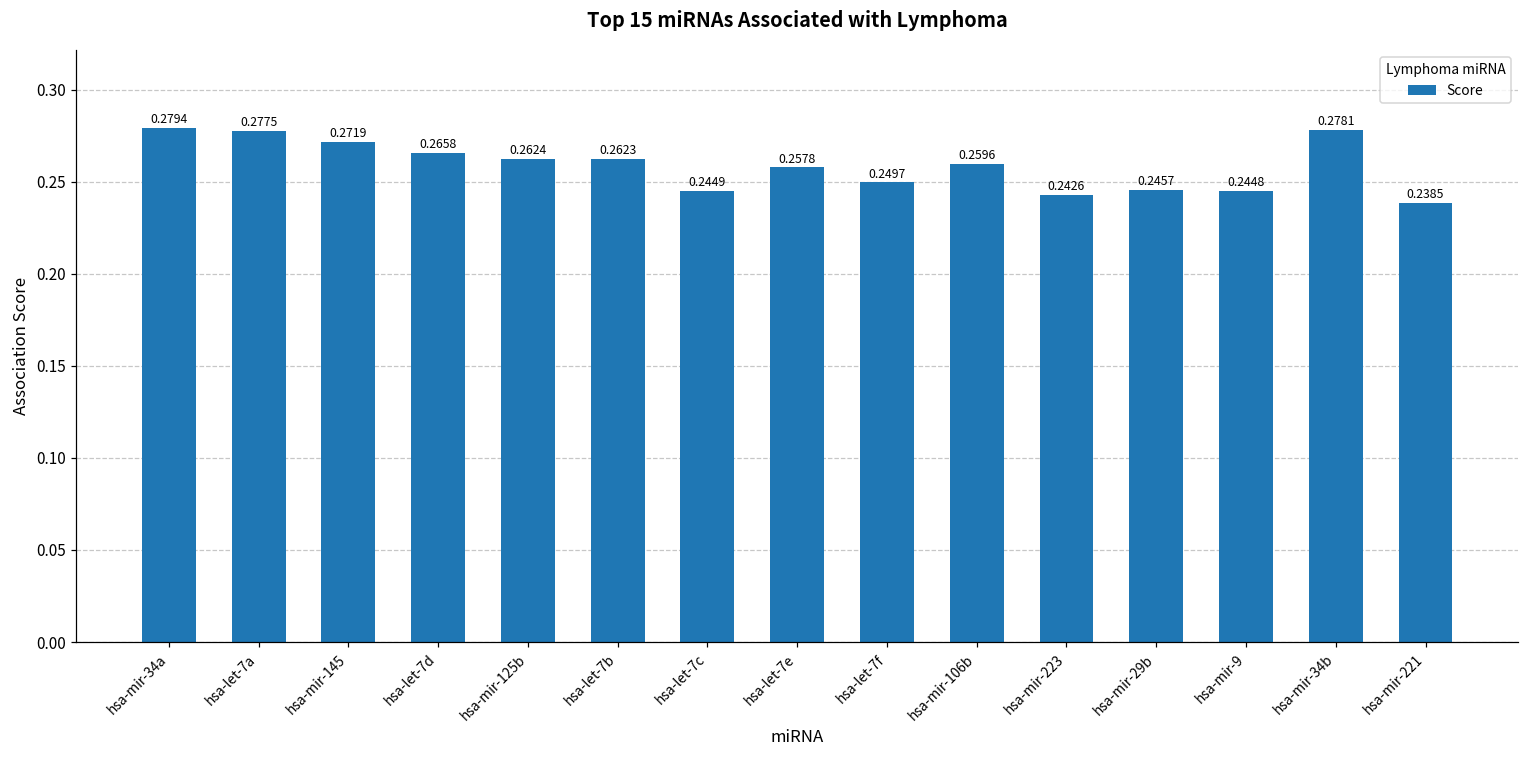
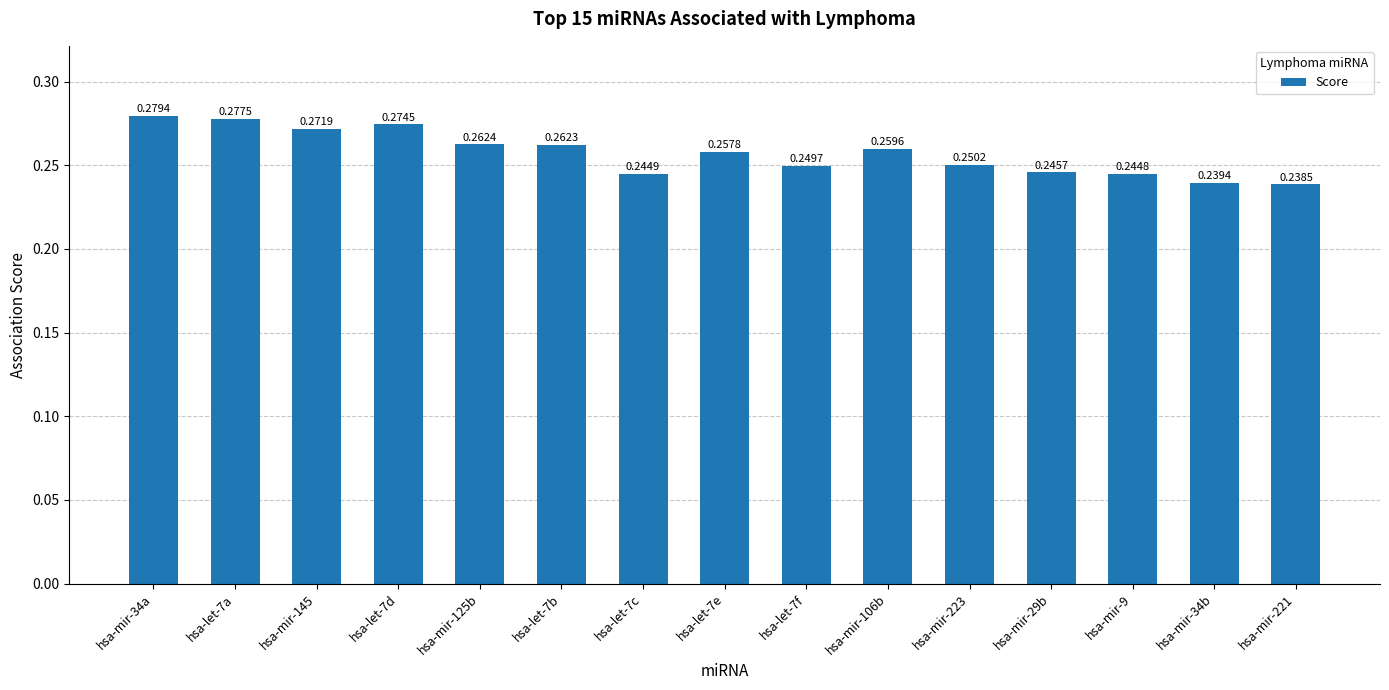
  {
    "hsa-mir-34a": 0.2794,
    "hsa-let-7a": 0.2775,
    "hsa-mir-145": 0.2719,
-   "hsa-let-7d": 0.2658,
+   "hsa-let-7d": 0.2745,
    "hsa-mir-125b": 0.2624,
    "hsa-let-7b": 0.2623,
    "hsa-let-7c": 0.2449,
    "hsa-let-7e": 0.2578,
    "hsa-let-7f": 0.2497,
    "hsa-mir-106b": 0.2596,
-   "hsa-mir-223": 0.2426,
+   "hsa-mir-223": 0.2502,
    "hsa-mir-29b": 0.2457,
    "hsa-mir-9": 0.2448,
-   "hsa-mir-34b": 0.2781,
+   "hsa-mir-34b": 0.2394,
    "hsa-mir-221": 0.2385
  }
